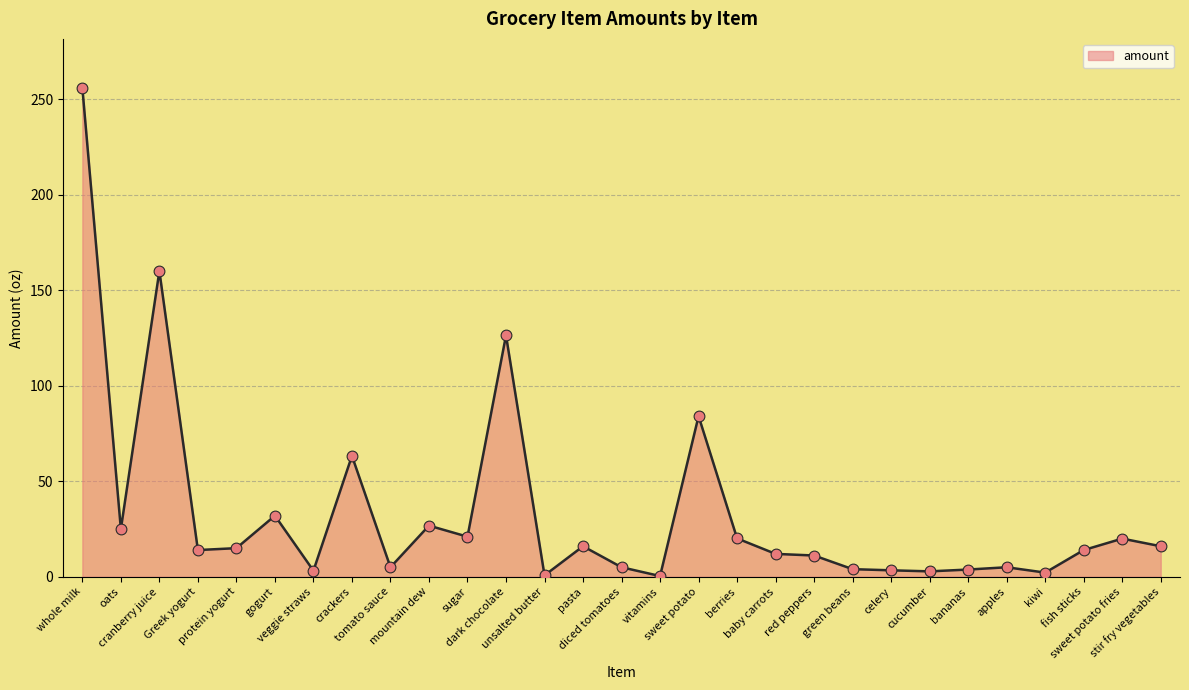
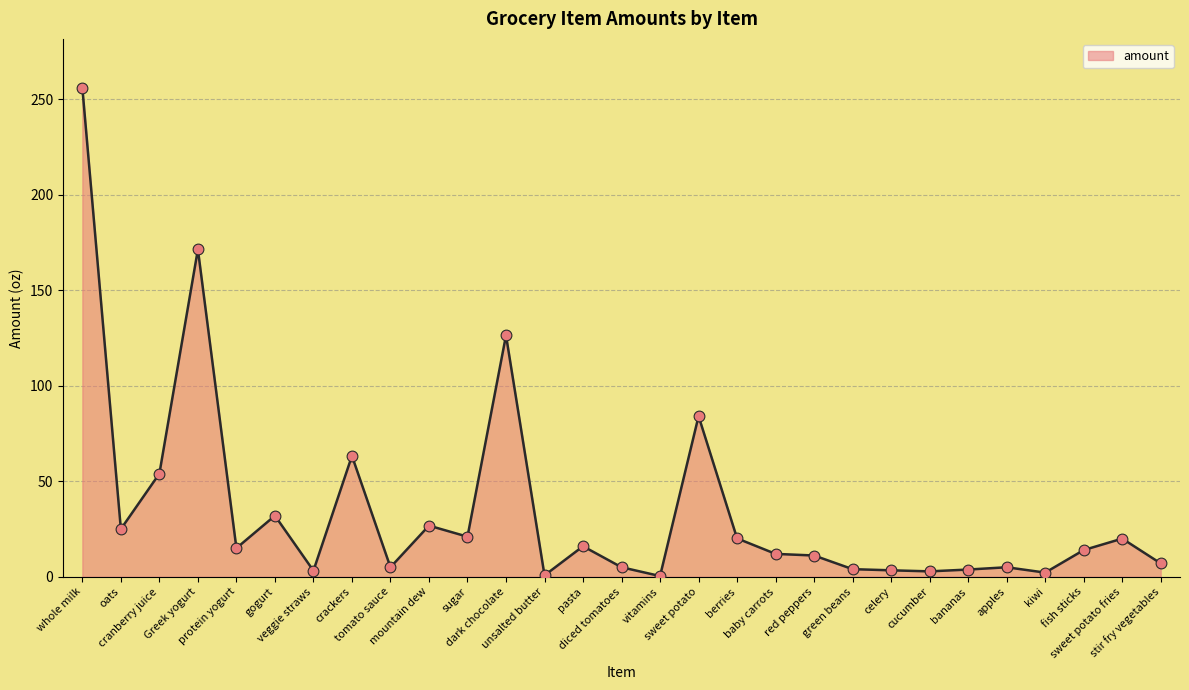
  {
    "whole milk": 256,
    "oats": 25,
-   "cranberry juice": 160,
-   "Greek yogurt": 14,
+   "cranberry juice": 54,
+   "Greek yogurt": 171,
    "protein yogurt": 15,
    "gogurt": 32,
    "veggie straws": 3,
    "crackers": 63,
    "tomato sauce": 5,
    "mountain dew": 27,
    "sugar": 21,
    "dark chocolate": 126,
    "unsalted butter": 1,
    "pasta": 16,
    "diced tomatoes": 5,
    "vitamins": 0,
    "sweet potato": 84,
    "berries": 20,
    "baby carrots": 12,
    "red peppers": 11,
    "green beans": 4,
    "celery": 3,
    "cucumber": 3,
    "bananas": 4,
    "apples": 5,
    "kiwi": 2,
    "fish sticks": 14,
    "sweet potato fries": 20,
-   "stir fry vegetables": 16
+   "stir fry vegetables": 7
  }
